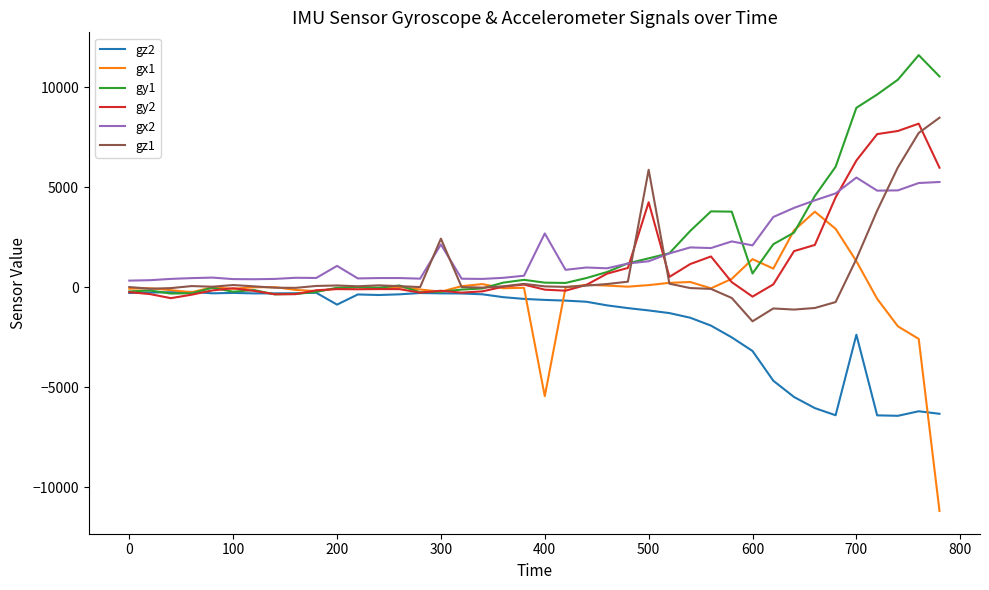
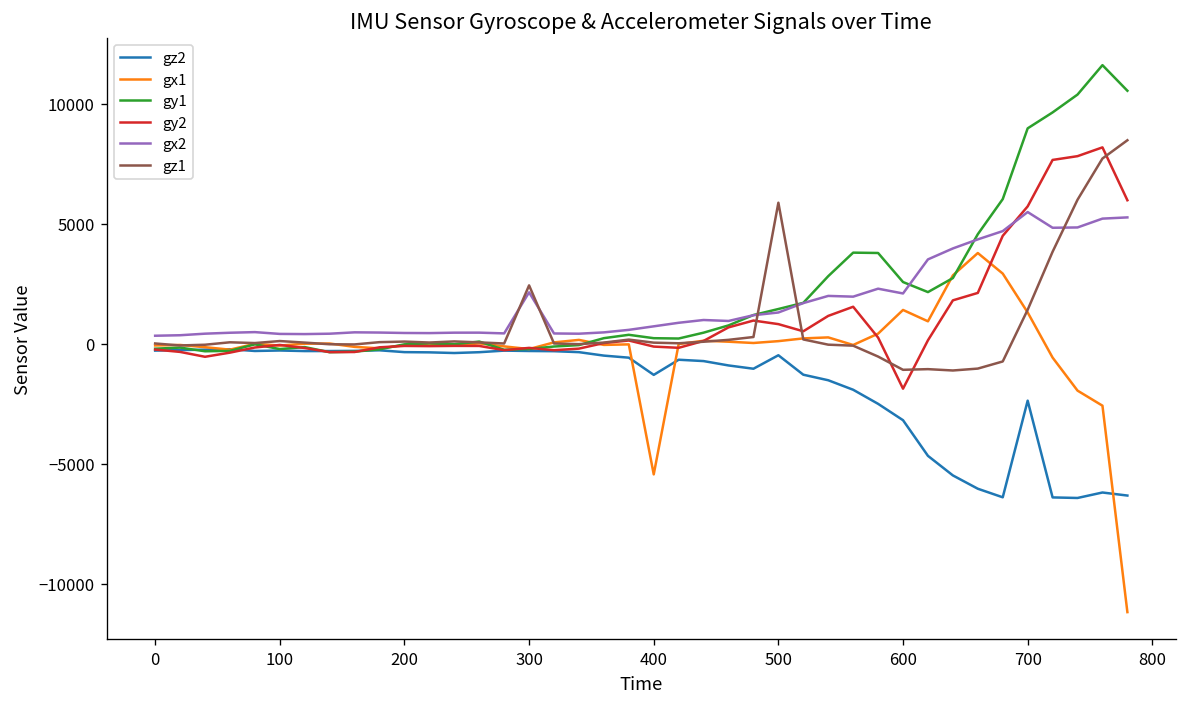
  {
    "gz2": {
-     "200": -900,
-     "400": -600,
-     "500": -1200,
+     "200": -300,
+     "400": -1300,
+     "500": -500,
      "600": -3200,
      "700": -2400
    },
    "gx1": {
      "400": -5400,
      "500": 100,
      "600": 1400
    },
    "gy1": {
      "400": 200,
      "500": 1500,
-     "600": 700,
+     "600": 2600,
      "700": 9000
    },
    "gy2": {
      "400": -100,
-     "500": 4300,
-     "600": -500,
-     "700": 6300
+     "500": 800,
+     "600": -1900,
+     "700": 5700
    },
    "gx2": {
      "0": 300,
      "100": 400,
-     "200": 1100,
+     "200": 500,
      "300": 2100,
-     "400": 2700,
+     "400": 700,
      "500": 1300,
      "600": 2100,
      "700": 5500
    },
    "gz1": {
      "100": 100,
      "300": 2400,
      "400": 100,
      "500": 5900,
-     "600": -1700
+     "600": -1100
    }
  }
